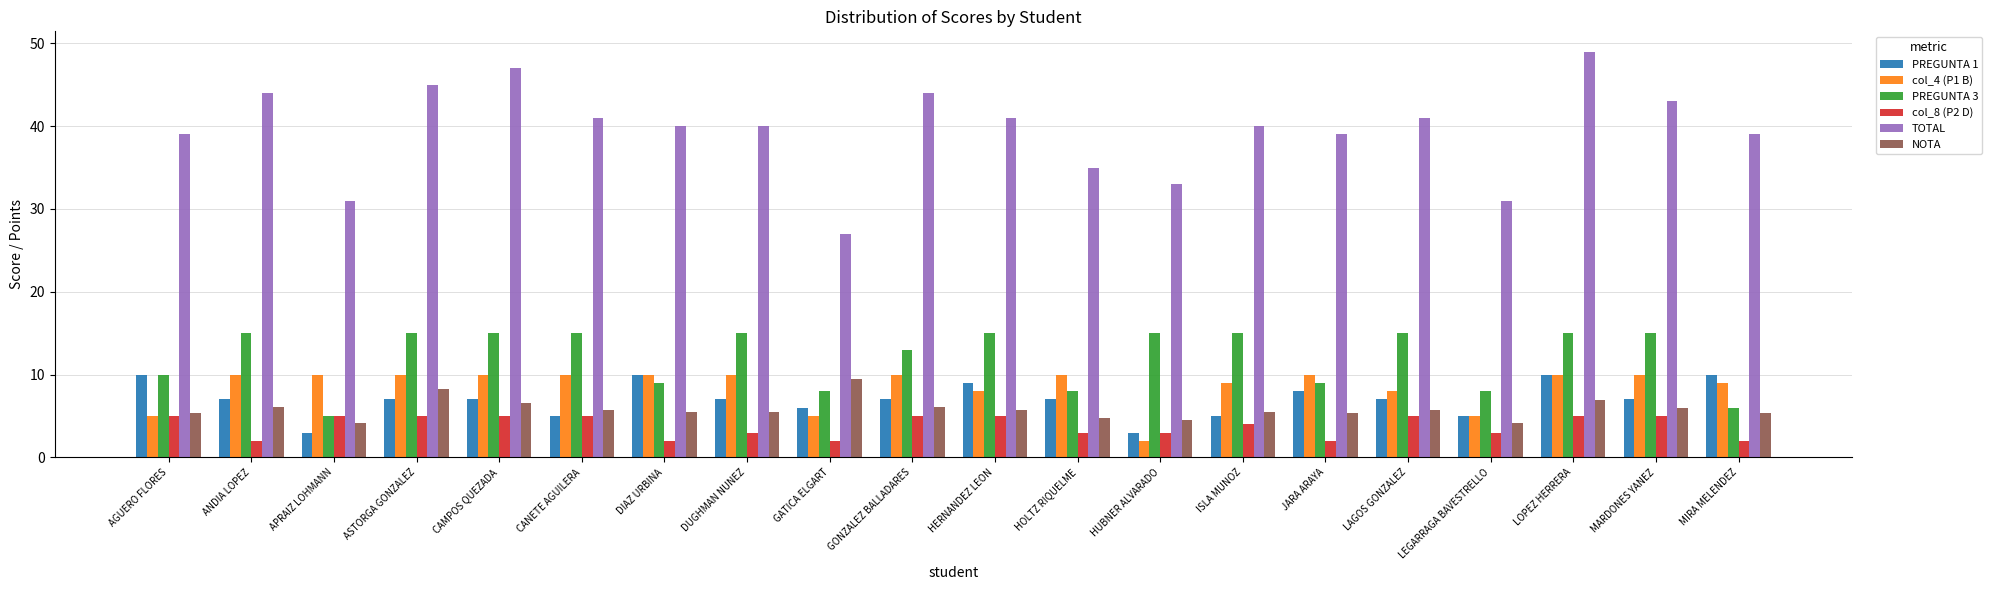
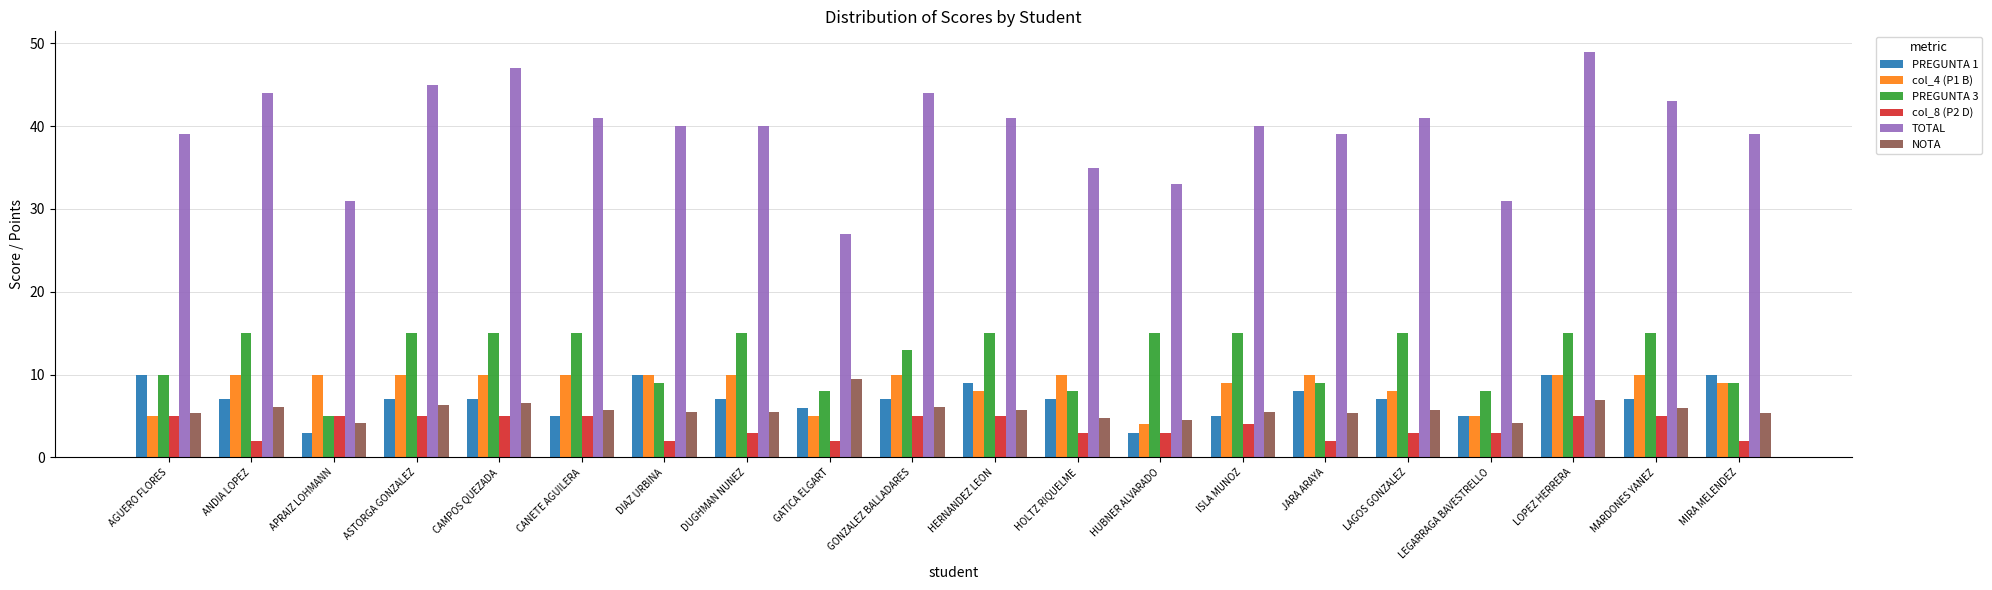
  {
    "PREGUNTA 1": {
      "AGUERO FLORES": 10,
      "ANDIA LOPEZ": 7,
      "APRAIZ LOHMANN": 3,
      "ASTORGA GONZALEZ": 7,
      "CAMPOS QUEZADA": 7,
      "CANETE AGUILERA": 5,
      "DIAZ URBINA": 10,
      "DUGHMAN NUNEZ": 7,
      "GATICA ELGART": 6,
      "GONZALEZ BALLADARES": 7,
      "HERNANDEZ LEON": 9,
      "HOLTZ RIQUELME": 7,
      "HUBNER ALVARADO": 3,
      "ISLA MUNOZ": 5,
      "JARA ARAYA": 8,
      "LAGOS GONZALEZ": 7,
      "LEGARRAGA BAVESTRELLO": 5,
      "LOPEZ HERRERA": 10,
      "MARDONES YANEZ": 7,
      "MIRA MELENDEZ": 10
    },
    "col_4 (P1 B)": {
      "AGUERO FLORES": 5,
      "ANDIA LOPEZ": 10,
      "APRAIZ LOHMANN": 10,
      "ASTORGA GONZALEZ": 10,
      "CAMPOS QUEZADA": 10,
      "CANETE AGUILERA": 10,
      "DIAZ URBINA": 10,
      "DUGHMAN NUNEZ": 10,
      "GATICA ELGART": 5,
      "GONZALEZ BALLADARES": 10,
      "HERNANDEZ LEON": 8,
      "HOLTZ RIQUELME": 10,
-     "HUBNER ALVARADO": 2,
+     "HUBNER ALVARADO": 4,
      "ISLA MUNOZ": 9,
      "JARA ARAYA": 10,
      "LAGOS GONZALEZ": 8,
      "LEGARRAGA BAVESTRELLO": 5,
      "LOPEZ HERRERA": 10,
      "MARDONES YANEZ": 10,
      "MIRA MELENDEZ": 9
    },
    "PREGUNTA 3": {
      "AGUERO FLORES": 10,
      "ANDIA LOPEZ": 15,
      "APRAIZ LOHMANN": 5,
      "ASTORGA GONZALEZ": 15,
      "CAMPOS QUEZADA": 15,
      "CANETE AGUILERA": 15,
      "DIAZ URBINA": 9,
      "DUGHMAN NUNEZ": 15,
      "GATICA ELGART": 8,
      "GONZALEZ BALLADARES": 13,
      "HERNANDEZ LEON": 15,
      "HOLTZ RIQUELME": 8,
      "HUBNER ALVARADO": 15,
      "ISLA MUNOZ": 15,
      "JARA ARAYA": 9,
      "LAGOS GONZALEZ": 15,
      "LEGARRAGA BAVESTRELLO": 8,
      "LOPEZ HERRERA": 15,
      "MARDONES YANEZ": 15,
-     "MIRA MELENDEZ": 6
+     "MIRA MELENDEZ": 9
    },
    "col_8 (P2 D)": {
      "AGUERO FLORES": 5,
      "ANDIA LOPEZ": 2,
      "APRAIZ LOHMANN": 5,
      "ASTORGA GONZALEZ": 5,
      "CAMPOS QUEZADA": 5,
      "CANETE AGUILERA": 5,
      "DIAZ URBINA": 2,
      "DUGHMAN NUNEZ": 3,
      "GATICA ELGART": 2,
      "GONZALEZ BALLADARES": 5,
      "HERNANDEZ LEON": 5,
      "HOLTZ RIQUELME": 3,
      "HUBNER ALVARADO": 3,
      "ISLA MUNOZ": 4,
      "JARA ARAYA": 2,
-     "LAGOS GONZALEZ": 5,
+     "LAGOS GONZALEZ": 3,
      "LEGARRAGA BAVESTRELLO": 3,
      "LOPEZ HERRERA": 5,
      "MARDONES YANEZ": 5,
      "MIRA MELENDEZ": 2
    },
    "TOTAL": {
      "AGUERO FLORES": 39,
      "ANDIA LOPEZ": 44,
      "APRAIZ LOHMANN": 31,
      "ASTORGA GONZALEZ": 45,
      "CAMPOS QUEZADA": 47,
      "CANETE AGUILERA": 41,
      "DIAZ URBINA": 40,
      "DUGHMAN NUNEZ": 40,
      "GATICA ELGART": 27,
      "GONZALEZ BALLADARES": 44,
      "HERNANDEZ LEON": 41,
      "HOLTZ RIQUELME": 35,
      "HUBNER ALVARADO": 33,
      "ISLA MUNOZ": 40,
      "JARA ARAYA": 39,
      "LAGOS GONZALEZ": 41,
      "LEGARRAGA BAVESTRELLO": 31,
      "LOPEZ HERRERA": 49,
      "MARDONES YANEZ": 43,
      "MIRA MELENDEZ": 39
    },
    "NOTA": {
      "AGUERO FLORES": 5,
      "ANDIA LOPEZ": 6,
      "APRAIZ LOHMANN": 4,
-     "ASTORGA GONZALEZ": 8,
+     "ASTORGA GONZALEZ": 6,
      "CAMPOS QUEZADA": 7,
      "CANETE AGUILERA": 6,
      "DIAZ URBINA": 6,
      "DUGHMAN NUNEZ": 6,
      "GATICA ELGART": 10,
      "GONZALEZ BALLADARES": 6,
      "HERNANDEZ LEON": 6,
      "HOLTZ RIQUELME": 5,
      "HUBNER ALVARADO": 5,
      "ISLA MUNOZ": 6,
      "JARA ARAYA": 5,
      "LAGOS GONZALEZ": 6,
      "LEGARRAGA BAVESTRELLO": 4,
      "LOPEZ HERRERA": 7,
      "MARDONES YANEZ": 6,
      "MIRA MELENDEZ": 5
    }
  }
